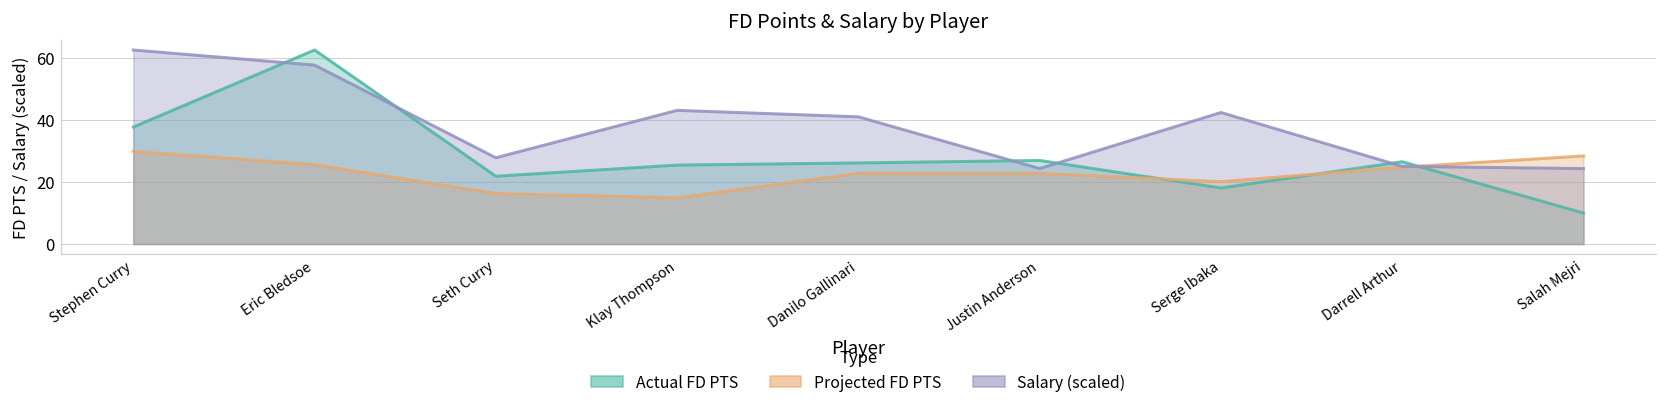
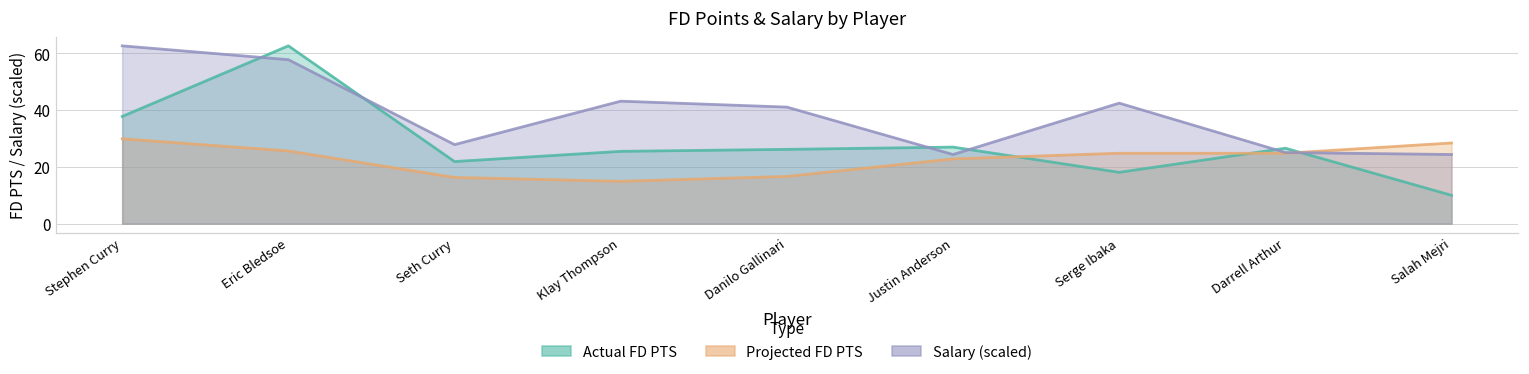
  {
    "Projected FD PTS": {
      "Stephen Curry": 30,
      "Eric Bledsoe": 26,
      "Seth Curry": 16,
      "Klay Thompson": 15,
-     "Danilo Gallinari": 23,
+     "Danilo Gallinari": 17,
      "Justin Anderson": 23,
-     "Serge Ibaka": 20,
+     "Serge Ibaka": 25,
      "Salah Mejri": 28
    }
  }
